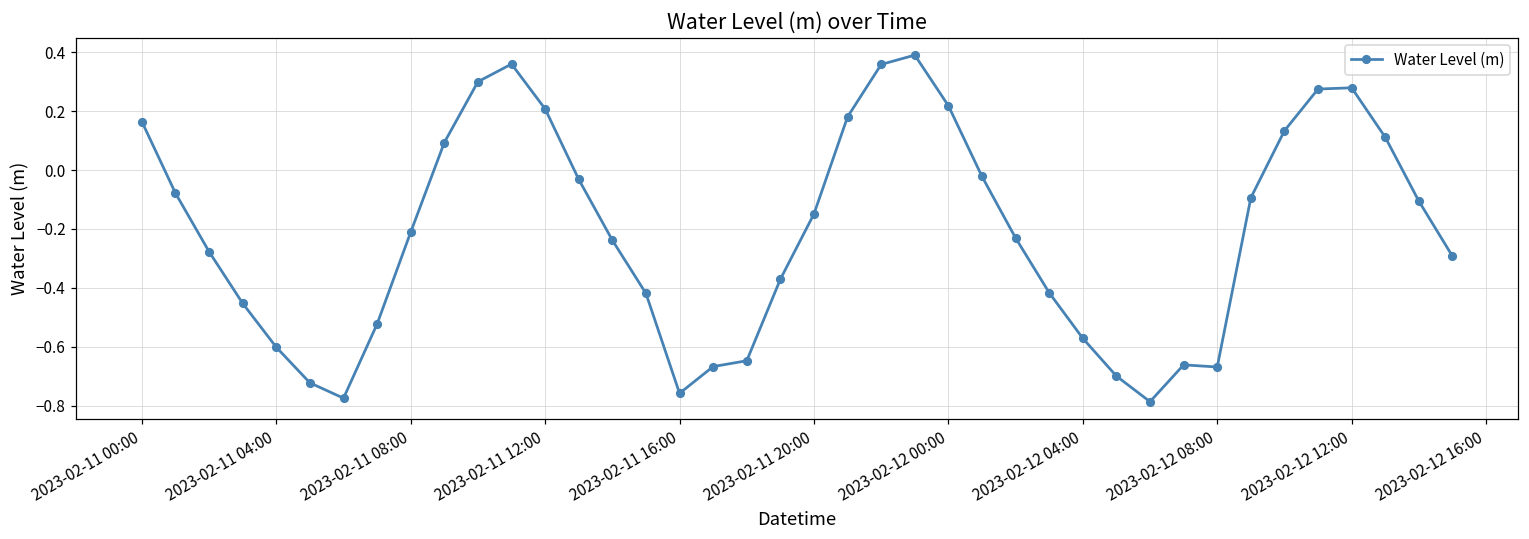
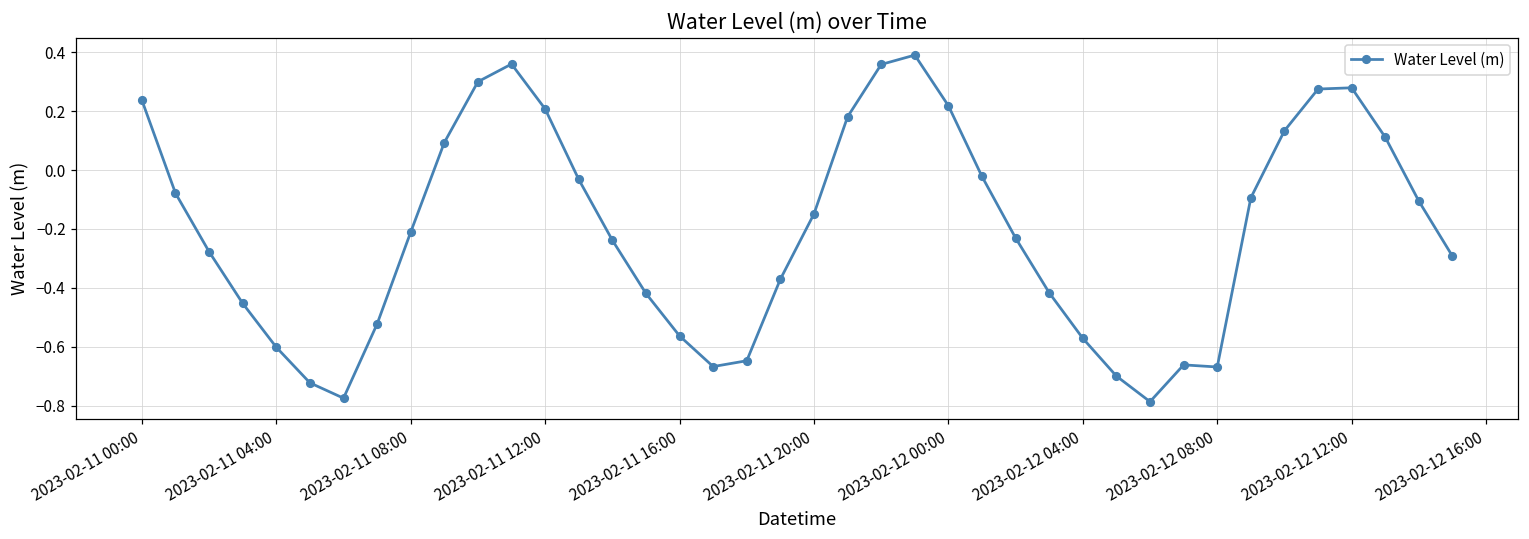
  {
-   "2023-02-11 00:00": 0.16,
+   "2023-02-11 00:00": 0.24,
    "2023-02-11 04:00": -0.60,
    "2023-02-11 08:00": -0.21,
    "2023-02-11 12:00": 0.21,
-   "2023-02-11 16:00": -0.76,
+   "2023-02-11 16:00": -0.56,
    "2023-02-11 20:00": -0.15,
    "2023-02-12 00:00": 0.22,
    "2023-02-12 04:00": -0.57,
    "2023-02-12 08:00": -0.67,
    "2023-02-12 12:00": 0.28
  }
